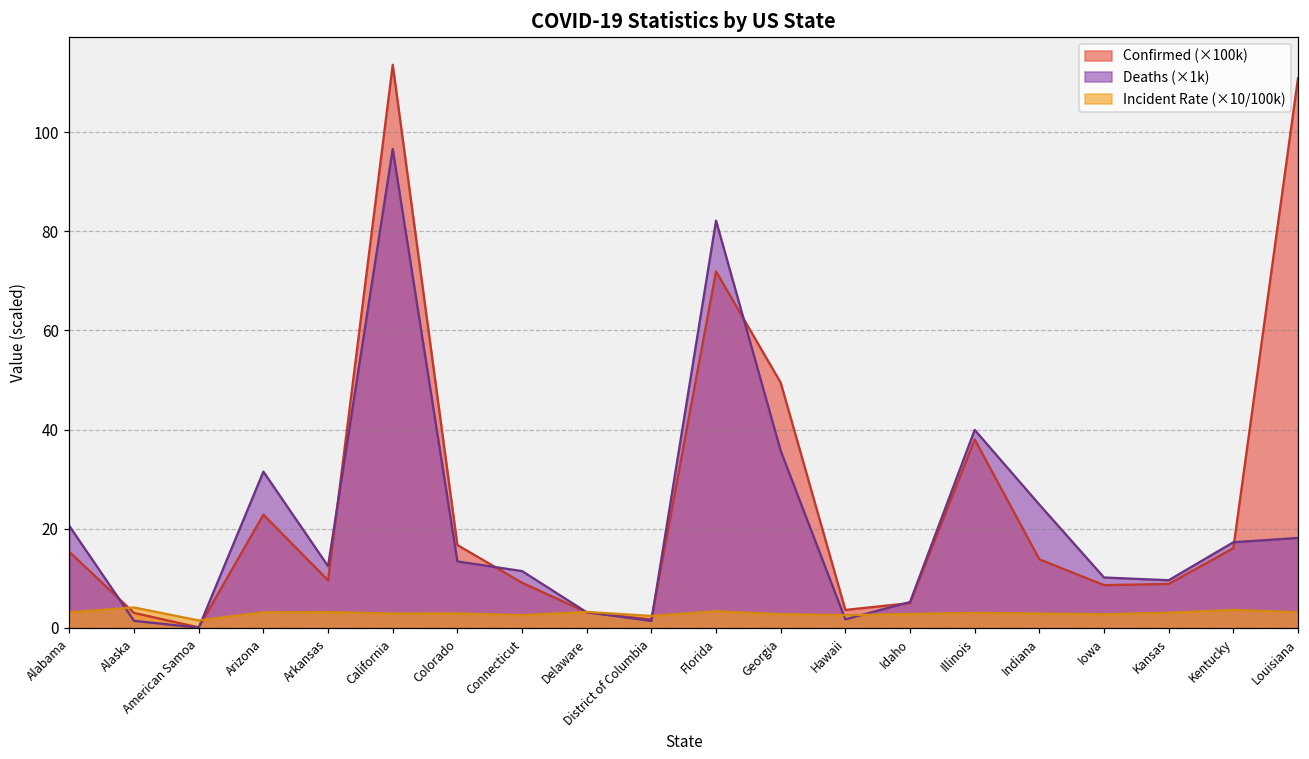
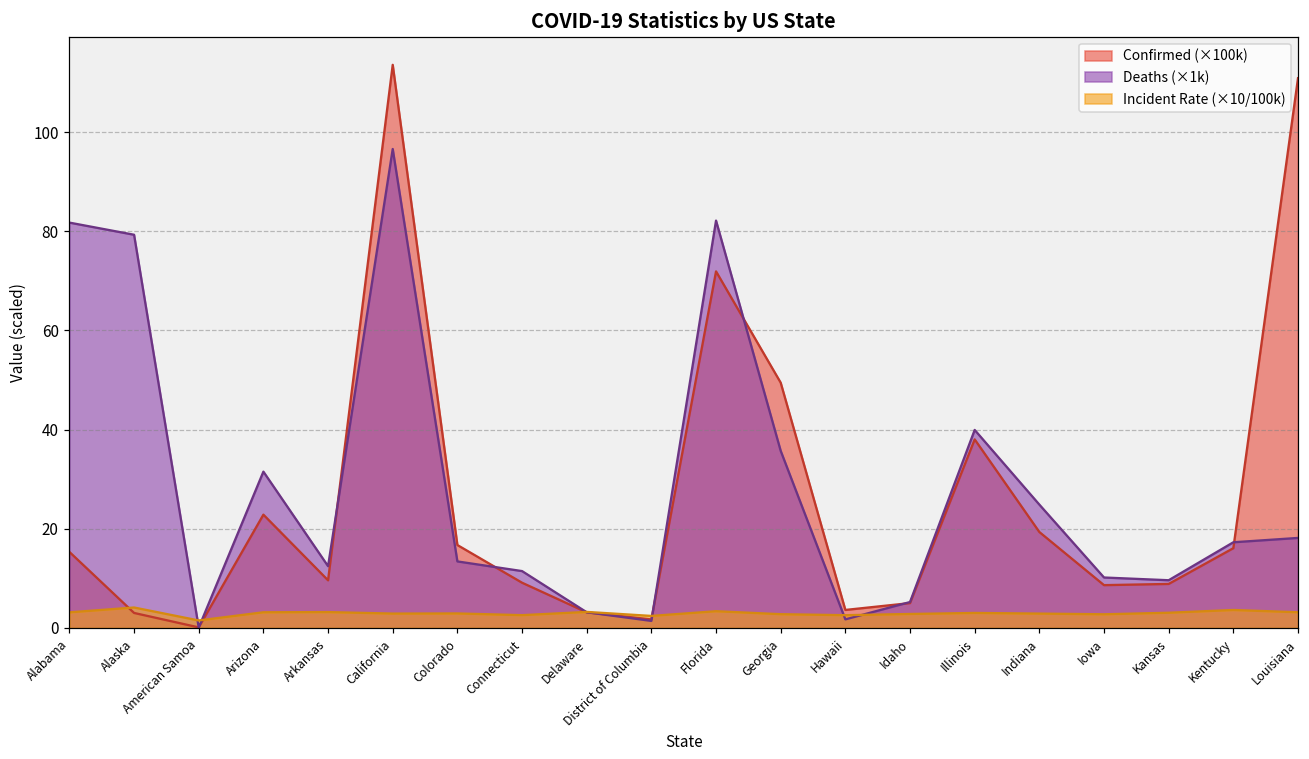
  {
    "Confirmed (×100k)": {
      "Alabama": 15,
      "Alaska": 3,
      "Arizona": 23,
      "Arkansas": 10,
      "California": 114,
      "Colorado": 17,
      "Connecticut": 9,
      "Florida": 72,
      "Georgia": 49,
      "Hawaii": 4,
      "Illinois": 38,
-     "Indiana": 14,
+     "Indiana": 19,
      "Iowa": 9,
      "Kansas": 9,
      "Kentucky": 16,
      "Louisiana": 111
    },
    "Deaths (×1k)": {
-     "Alabama": 21,
-     "Alaska": 1,
+     "Alabama": 82,
+     "Alaska": 79,
      "Arizona": 32,
      "Arkansas": 12,
      "California": 97,
      "Colorado": 13,
      "Connecticut": 11,
      "Florida": 82,
      "Georgia": 36,
      "Hawaii": 2,
      "Illinois": 40,
      "Indiana": 25,
      "Iowa": 10,
      "Kansas": 10,
      "Kentucky": 17,
      "Louisiana": 18
    },
    "Incident Rate (×10/100k)": {
      "Alabama": 3,
      "Alaska": 4,
      "American Samoa": 1,
      "Arizona": 3,
      "Arkansas": 3,
      "California": 3,
      "Colorado": 3,
      "Connecticut": 3,
      "District of Columbia": 2,
      "Florida": 3,
      "Georgia": 3,
      "Hawaii": 3,
      "Idaho": 3,
      "Illinois": 3,
      "Indiana": 3,
      "Iowa": 3,
      "Kansas": 3,
      "Kentucky": 4,
      "Louisiana": 3
    }
  }
